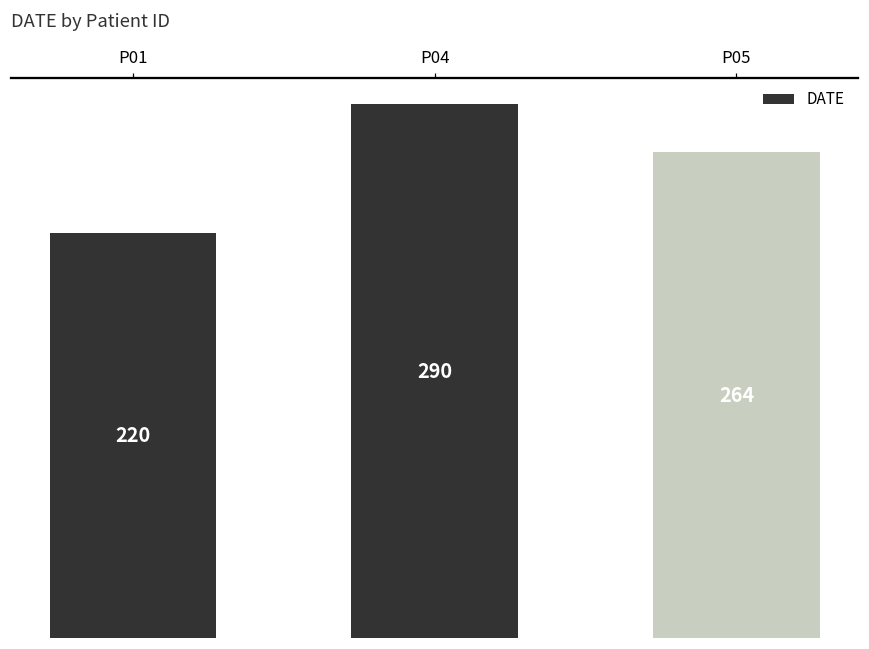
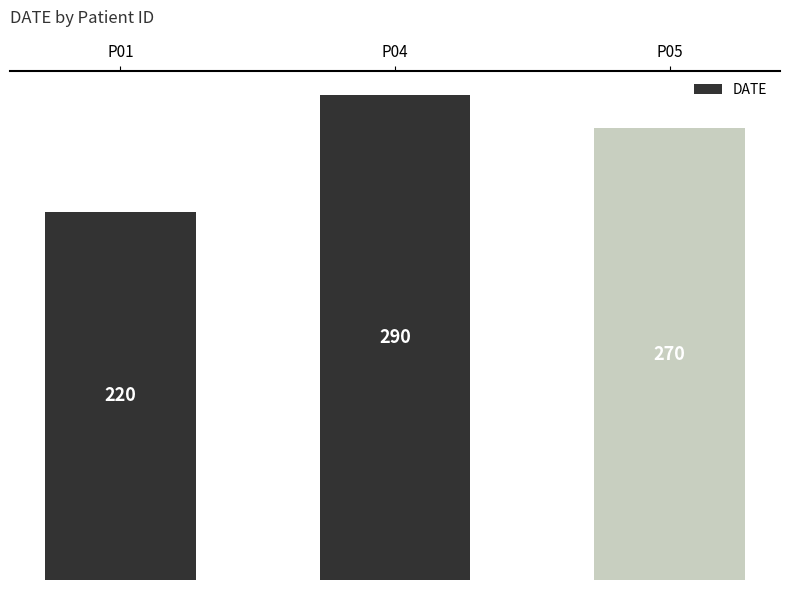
  {
    "P01": 220,
    "P04": 290,
-   "P05": 264
+   "P05": 270
  }
